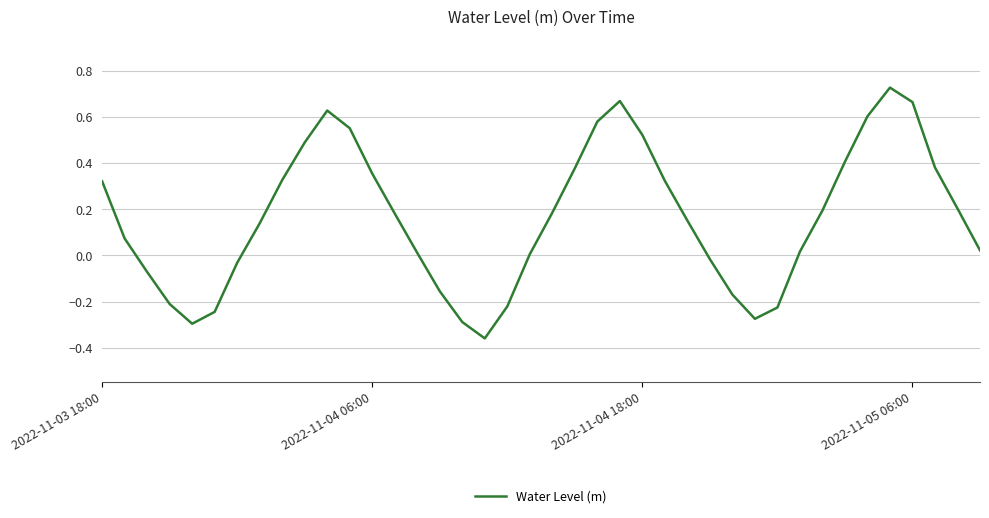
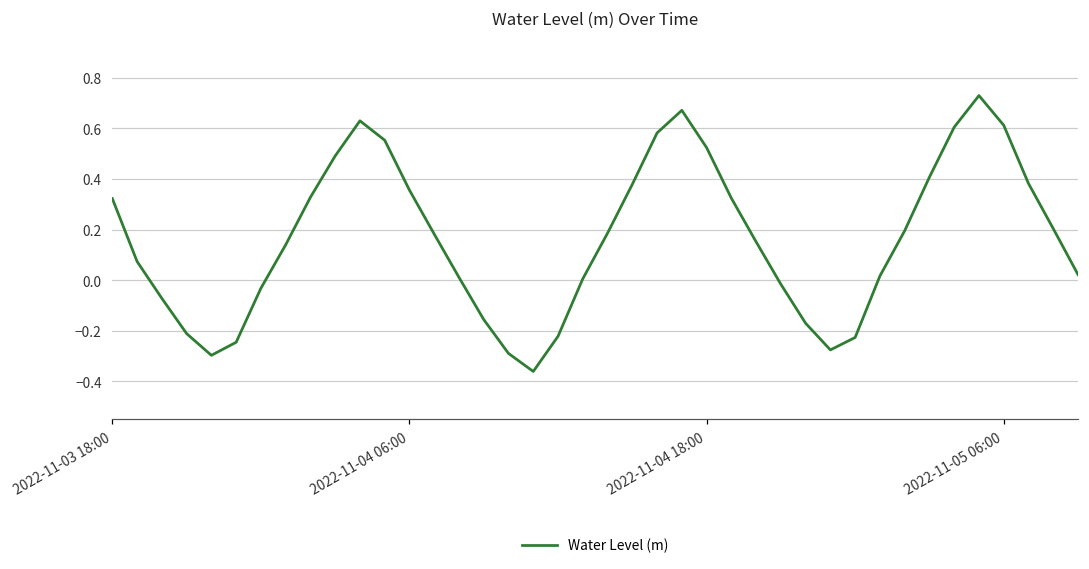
  {
    "2022-11-03 18:00": 0.32,
    "2022-11-04 06:00": 0.36,
    "2022-11-04 18:00": 0.52,
-   "2022-11-05 06:00": 0.67
+   "2022-11-05 06:00": 0.61
  }
